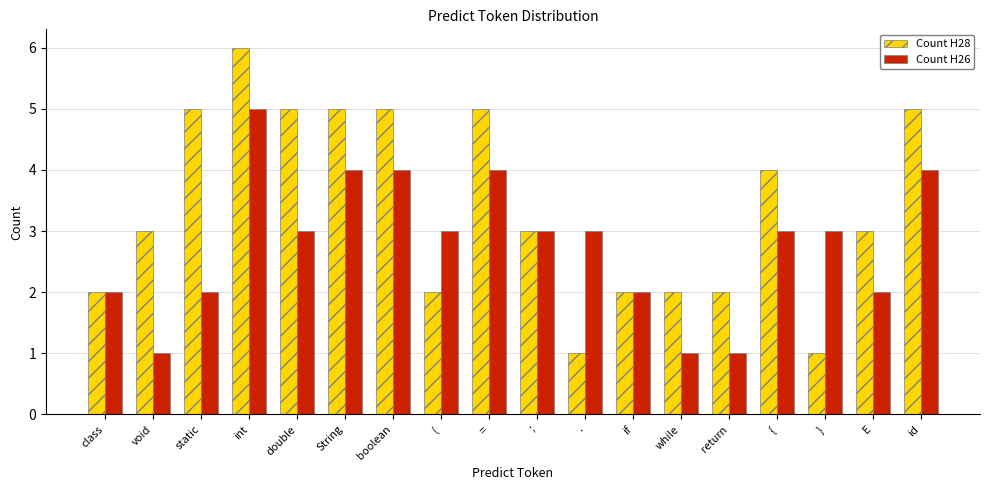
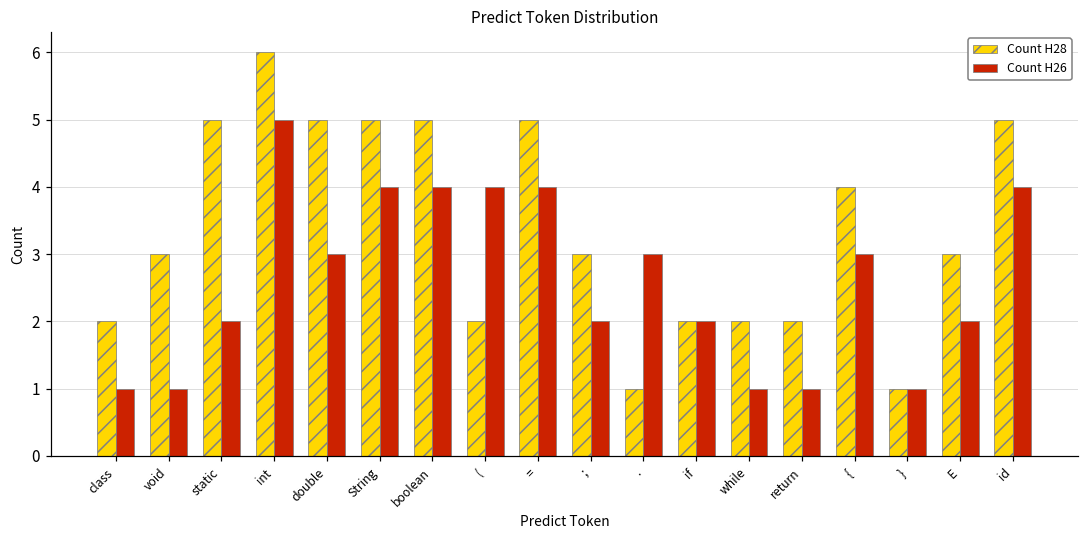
  {
    "Count H28": {
      "class": 2,
      "void": 3,
      "static": 5,
      "int": 6,
      "double": 5,
      "String": 5,
      "boolean": 5,
      "(": 2,
      "=": 5,
      ";": 3,
      ".": 1,
      "if": 2,
      "while": 2,
      "return": 2,
      "{": 4,
      "}": 1,
      "E": 3,
      "id": 5
    },
    "Count H26": {
-     "class": 2,
+     "class": 1,
      "void": 1,
      "static": 2,
      "int": 5,
      "double": 3,
      "String": 4,
      "boolean": 4,
-     "(": 3,
+     "(": 4,
      "=": 4,
-     ";": 3,
+     ";": 2,
      ".": 3,
      "if": 2,
      "while": 1,
      "return": 1,
      "{": 3,
-     "}": 3,
+     "}": 1,
      "E": 2,
      "id": 4
    }
  }
